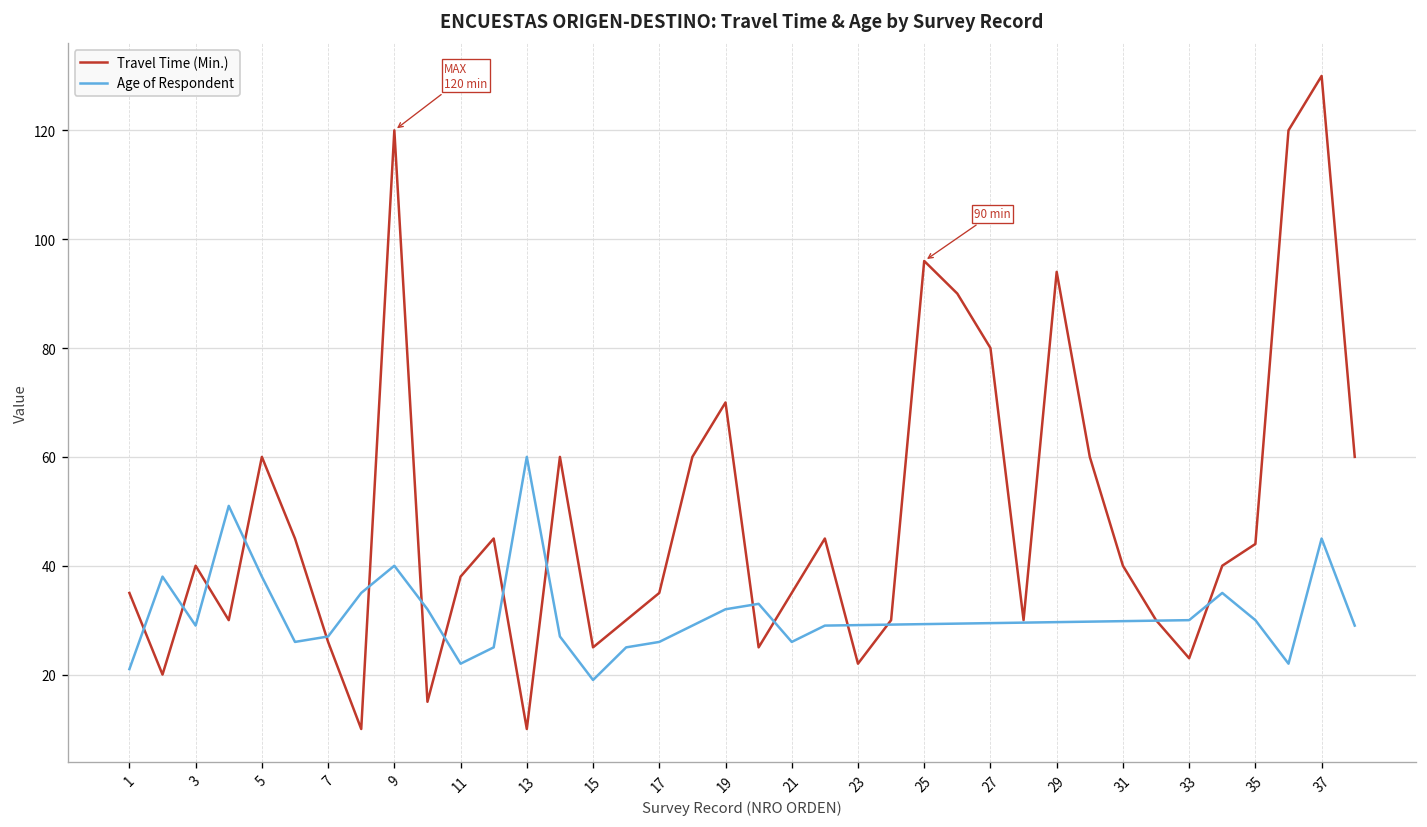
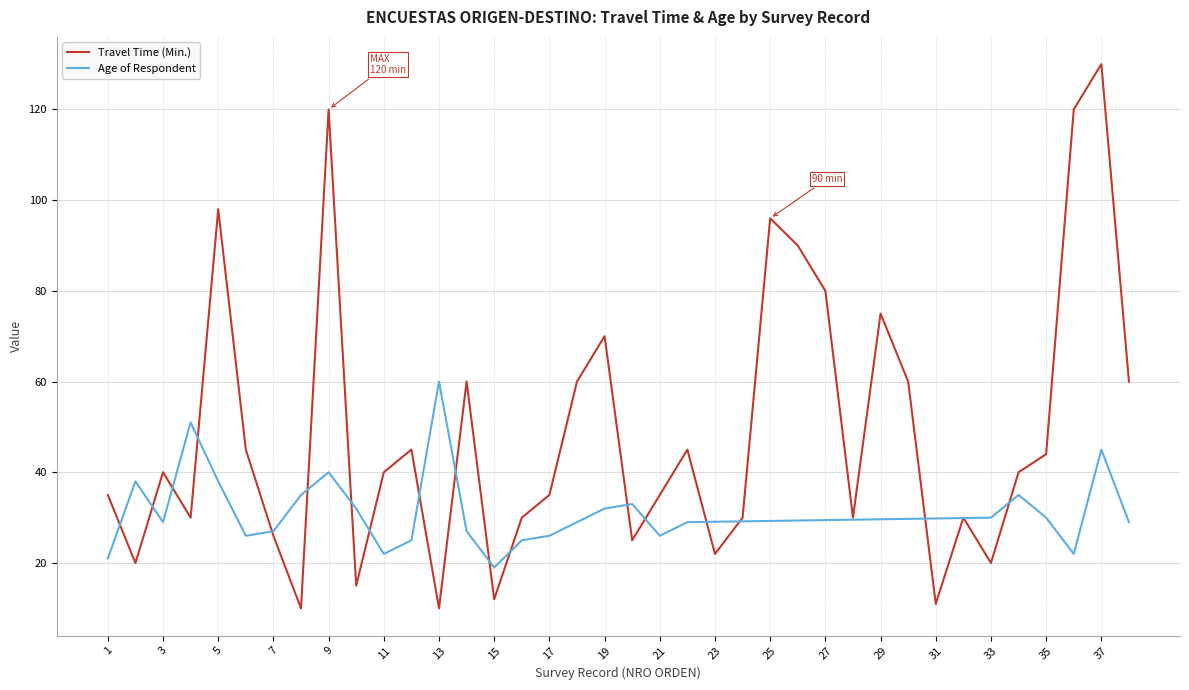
  {
    "Travel Time (Min.)": {
      "1": 35,
      "3": 40,
-     "5": 60,
+     "5": 98,
      "7": 26,
-     "11": 38,
+     "11": 40,
      "13": 10,
-     "15": 25,
+     "15": 12,
      "17": 35,
      "19": 70,
      "21": 35,
      "23": 22,
      "27": 80,
-     "29": 94,
-     "31": 40,
-     "33": 23,
+     "29": 75,
+     "31": 11,
+     "33": 20,
      "35": 44,
      "37": 130
    },
    "Age of Respondent": {
      "1": 21,
      "3": 29,
      "5": 38,
      "7": 27,
      "9": 40,
      "11": 22,
      "13": 60,
      "15": 19,
      "17": 26,
      "19": 32,
      "21": 26,
      "33": 30,
      "35": 30,
      "37": 45
    }
  }
